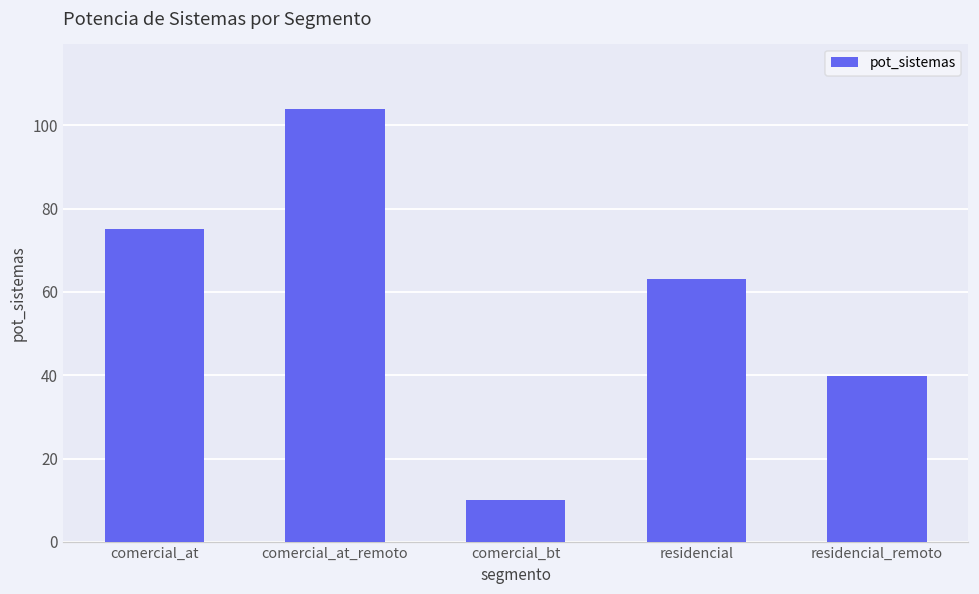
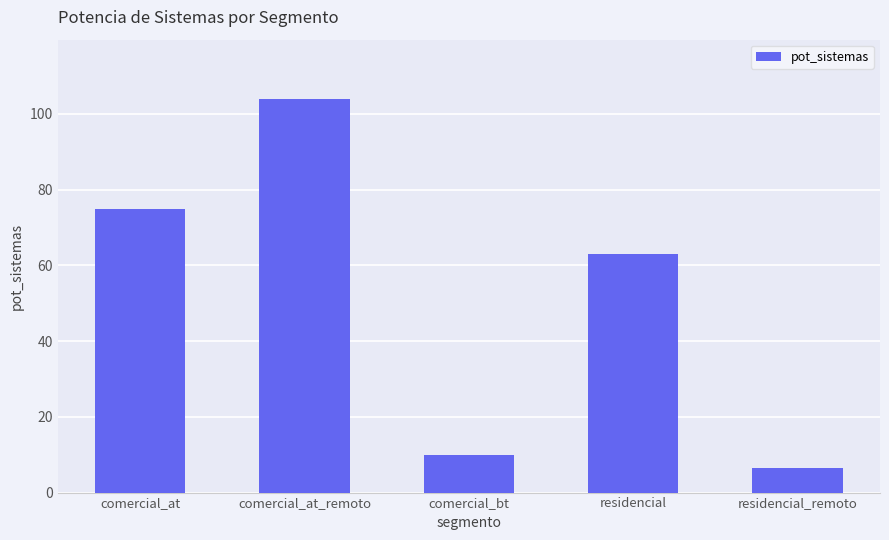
  {
    "comercial_at": 75,
    "comercial_at_remoto": 104,
    "comercial_bt": 10,
    "residencial": 63,
-   "residencial_remoto": 40
+   "residencial_remoto": 7
  }
